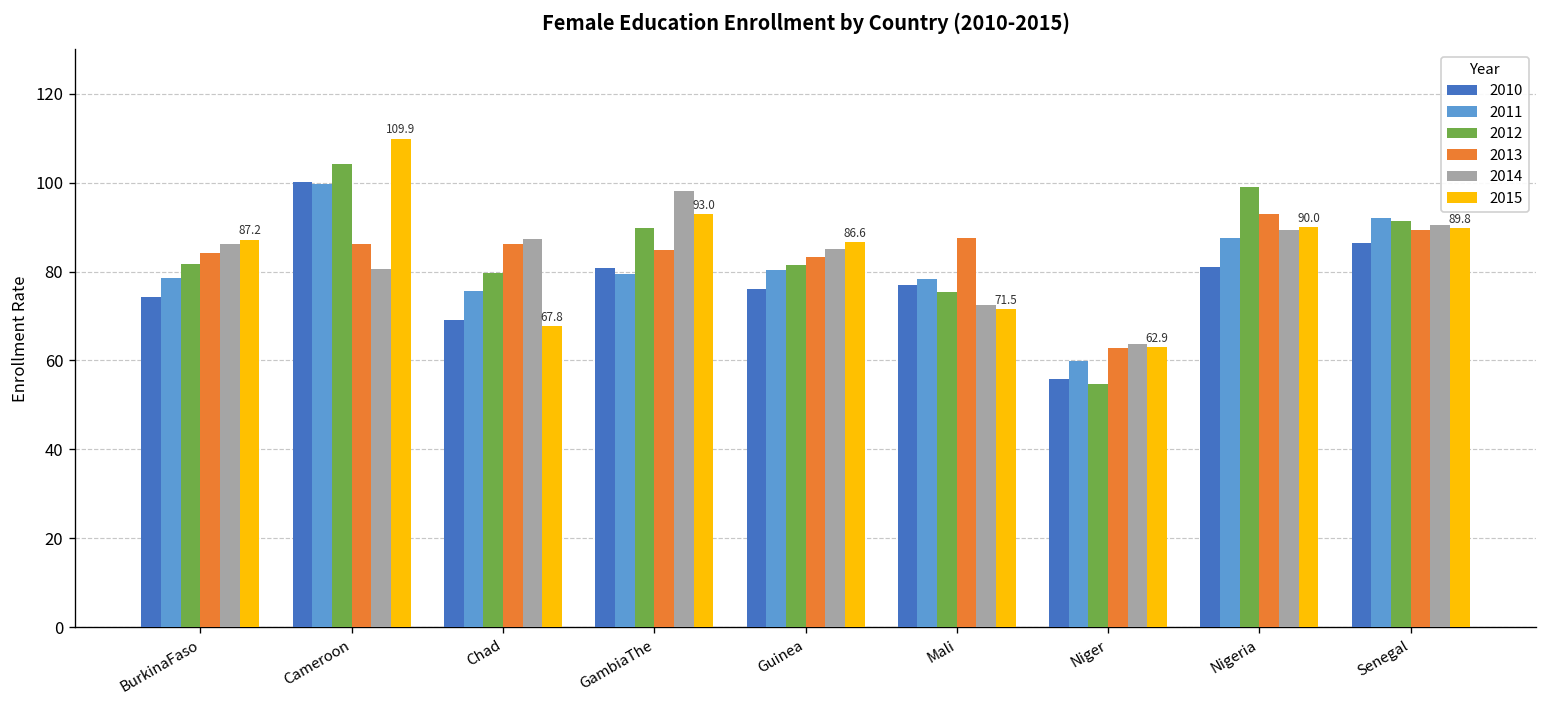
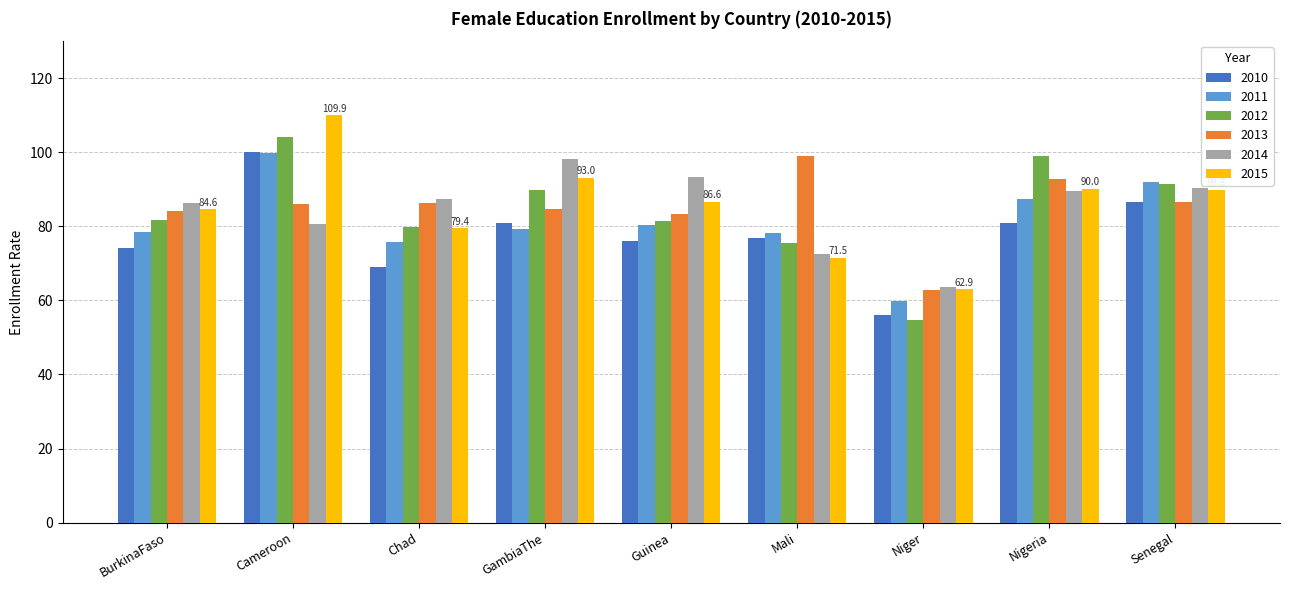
  {
    "2012": {
      "BurkinaFaso": 82,
      "Cameroon": 104,
      "Chad": 80,
      "GambiaThe": 90,
      "Guinea": 82,
      "Mali": 75,
      "Niger": 55,
      "Nigeria": 99,
      "Senegal": 91
    },
    "2013": {
      "BurkinaFaso": 84,
      "Cameroon": 86,
      "Chad": 86,
      "GambiaThe": 85,
      "Guinea": 83,
-     "Mali": 88,
+     "Mali": 99,
      "Nigeria": 93,
-     "Senegal": 89
+     "Senegal": 86
    },
    "2014": {
      "BurkinaFaso": 86,
      "Cameroon": 81,
      "Chad": 87,
      "GambiaThe": 98,
-     "Guinea": 85,
+     "Guinea": 93,
      "Mali": 72,
      "Niger": 64,
      "Nigeria": 89,
      "Senegal": 90
    },
    "2015": {
-     "BurkinaFaso": 87.2,
+     "BurkinaFaso": 84.6,
      "Cameroon": 109.9,
-     "Chad": 67.8,
+     "Chad": 79.4,
      "GambiaThe": 93.0,
      "Guinea": 86.6,
      "Mali": 71.5,
      "Niger": 62.9,
      "Nigeria": 90.0
    }
  }
